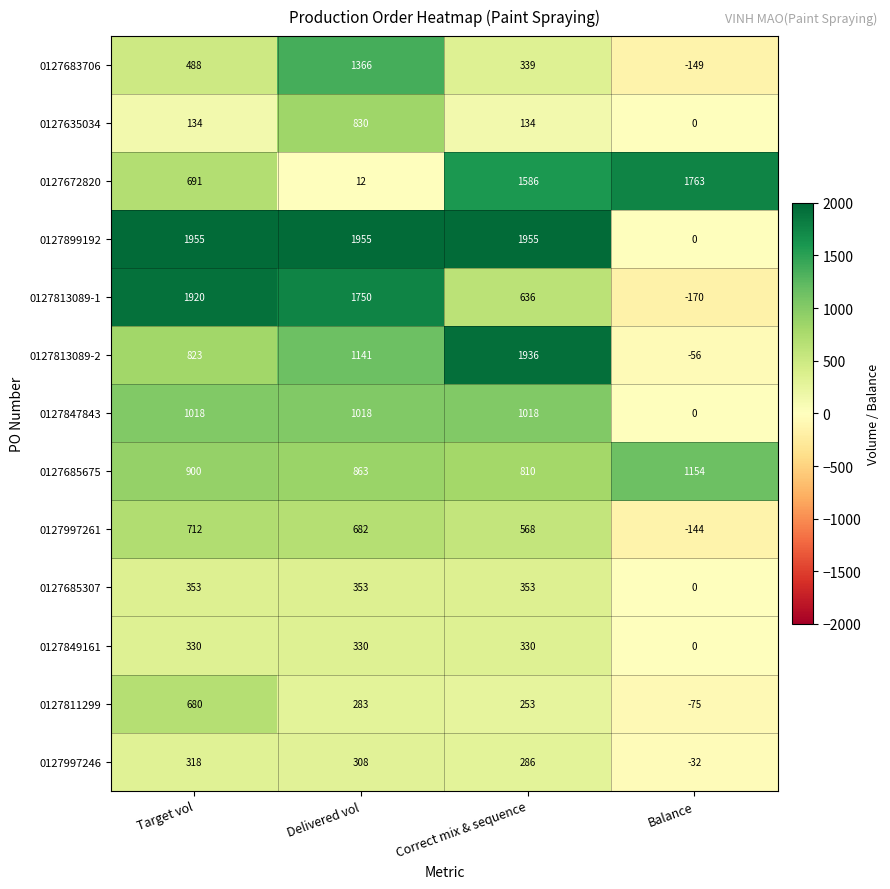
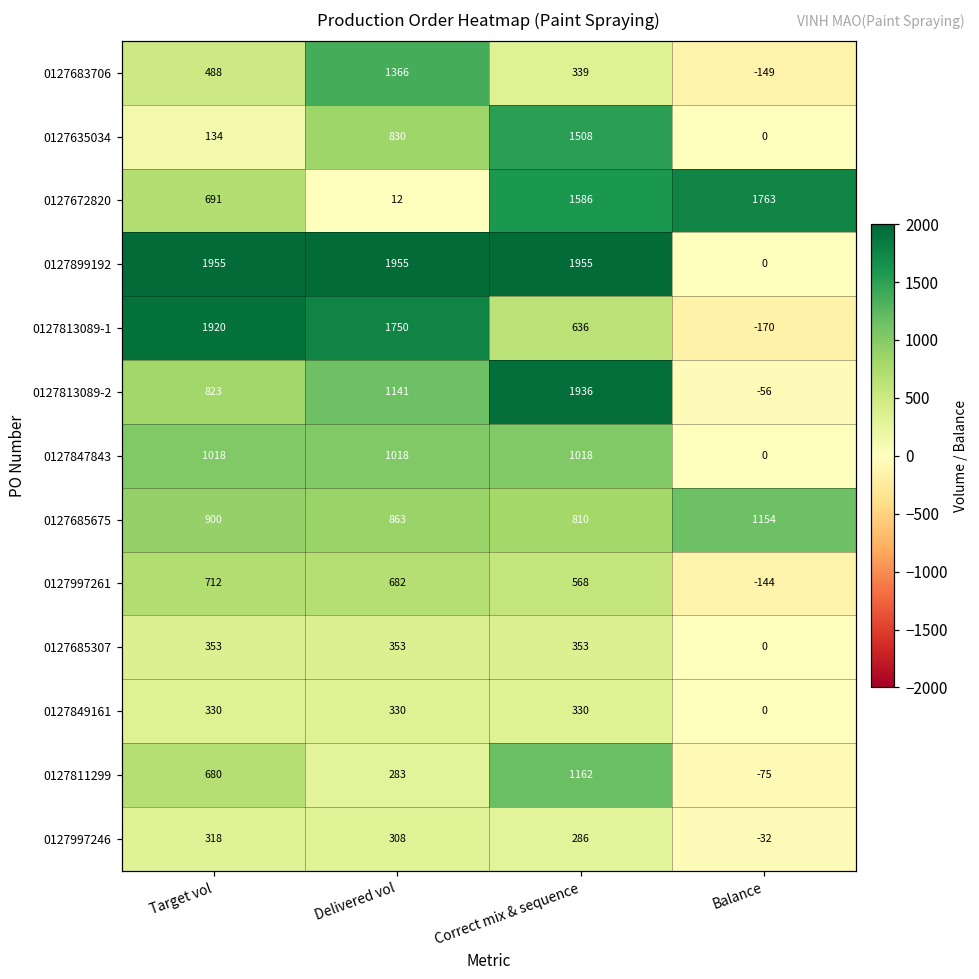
  {
    "0127683706": {
      "Target vol": 488,
      "Delivered vol": 1366,
      "Correct mix & sequence": 339,
      "Balance": -149
    },
    "0127635034": {
      "Target vol": 134,
      "Delivered vol": 830,
-     "Correct mix & sequence": 134,
+     "Correct mix & sequence": 1508,
      "Balance": 0
    },
    "0127672820": {
      "Target vol": 691,
      "Delivered vol": 12,
      "Correct mix & sequence": 1586,
      "Balance": 1763
    },
    "0127899192": {
      "Target vol": 1955,
      "Delivered vol": 1955,
      "Correct mix & sequence": 1955,
      "Balance": 0
    },
    "0127813089-1": {
      "Target vol": 1920,
      "Delivered vol": 1750,
      "Correct mix & sequence": 636,
      "Balance": -170
    },
    "0127813089-2": {
      "Target vol": 823,
      "Delivered vol": 1141,
      "Correct mix & sequence": 1936,
      "Balance": -56
    },
    "0127847843": {
      "Target vol": 1018,
      "Delivered vol": 1018,
      "Correct mix & sequence": 1018,
      "Balance": 0
    },
    "0127685675": {
      "Target vol": 900,
      "Delivered vol": 863,
      "Correct mix & sequence": 810,
      "Balance": 1154
    },
    "0127997261": {
      "Target vol": 712,
      "Delivered vol": 682,
      "Correct mix & sequence": 568,
      "Balance": -144
    },
    "0127685307": {
      "Target vol": 353,
      "Delivered vol": 353,
      "Correct mix & sequence": 353,
      "Balance": 0
    },
    "0127849161": {
      "Target vol": 330,
      "Delivered vol": 330,
      "Correct mix & sequence": 330,
      "Balance": 0
    },
    "0127811299": {
      "Target vol": 680,
      "Delivered vol": 283,
-     "Correct mix & sequence": 253,
+     "Correct mix & sequence": 1162,
      "Balance": -75
    },
    "0127997246": {
      "Target vol": 318,
      "Delivered vol": 308,
      "Correct mix & sequence": 286,
      "Balance": -32
    }
  }
